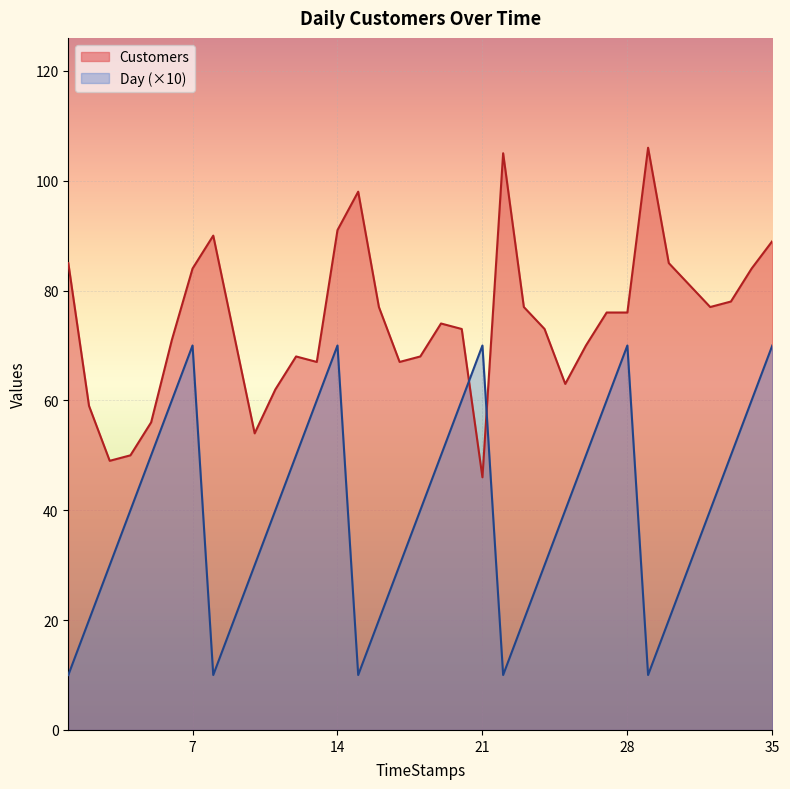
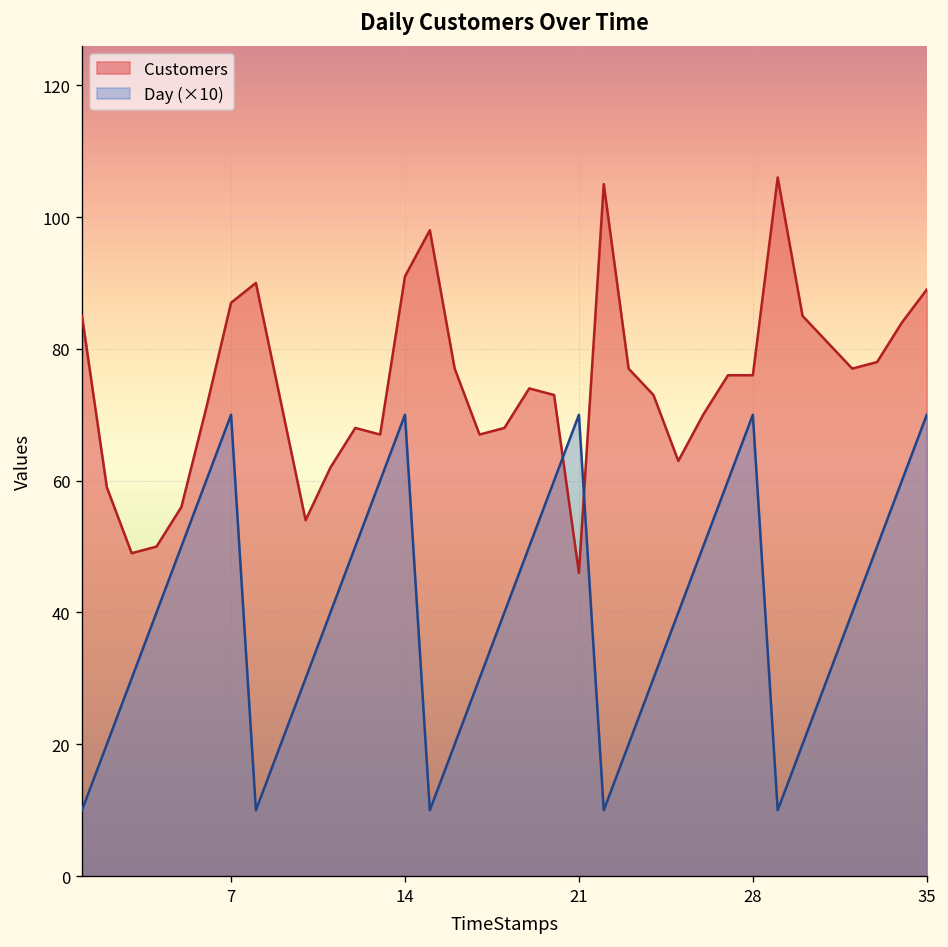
  {
    "Customers": {
-     "7": 84,
+     "7": 87,
      "14": 91,
      "21": 46,
      "28": 76,
      "35": 89
    },
    "Day (×10)": {
      "7": 70,
      "14": 70,
      "21": 70,
      "28": 70,
      "35": 70
    }
  }
